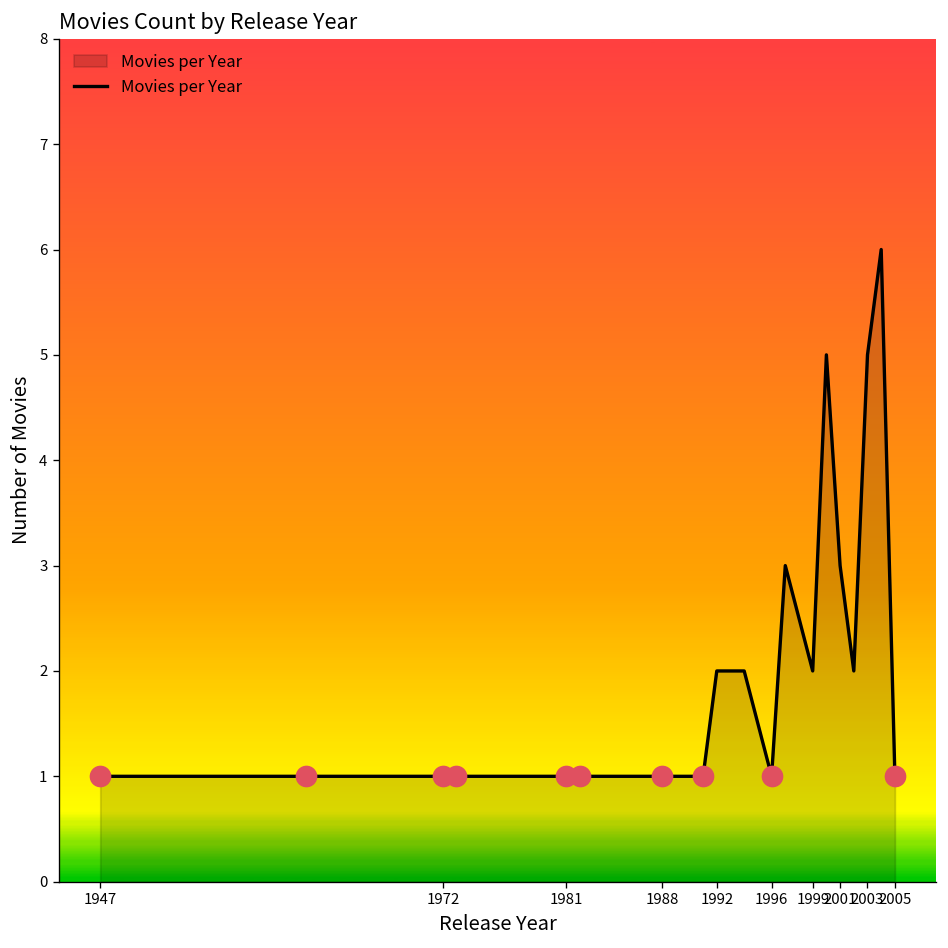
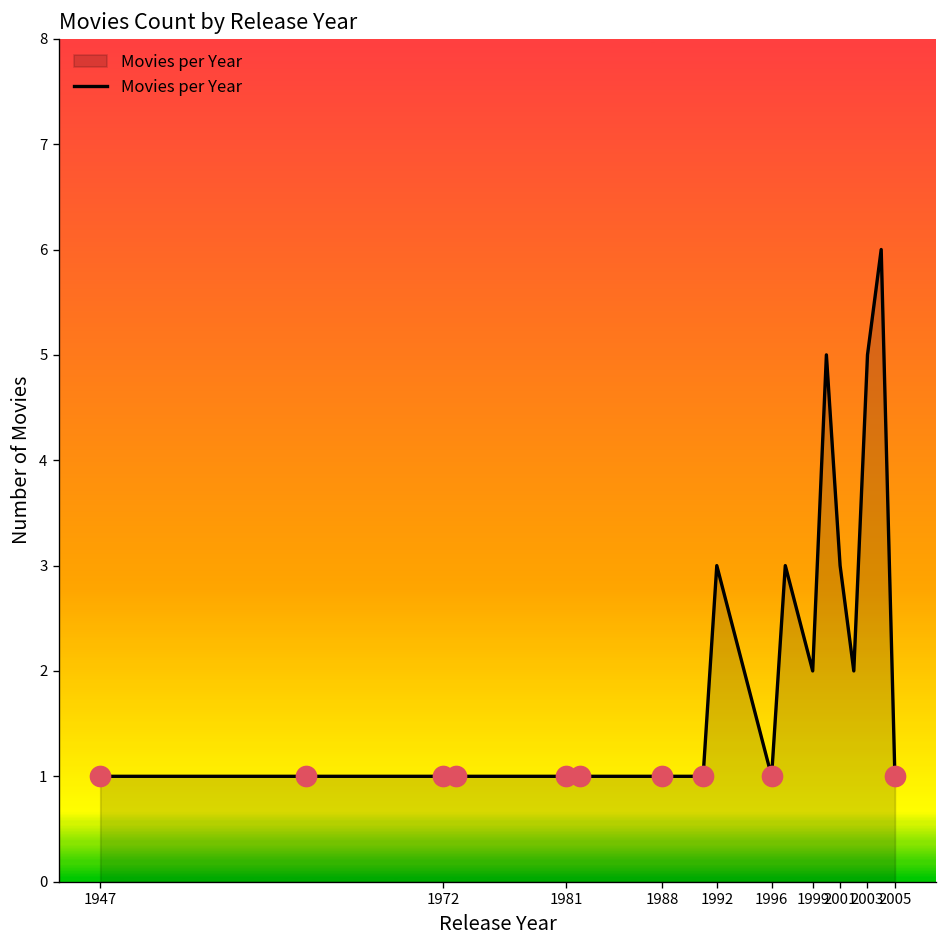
  {
    "Movies per Year": {
-     "1992": 2
+     "1992": 3
    }
  }
